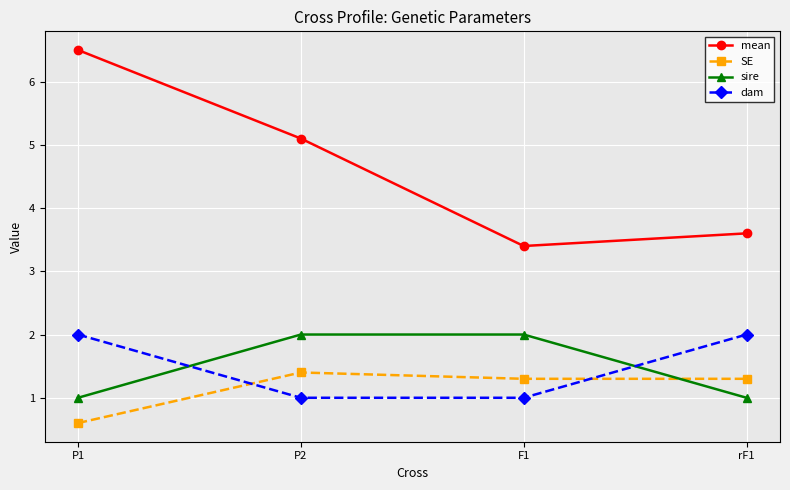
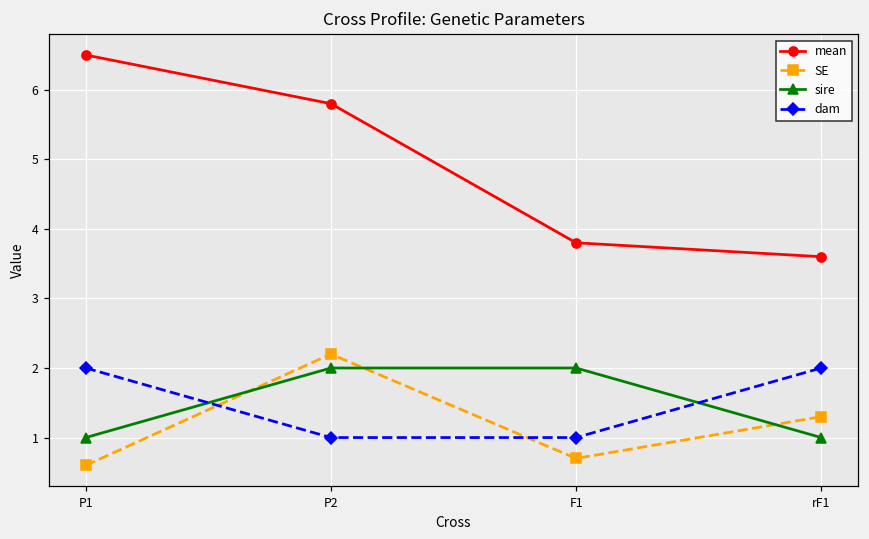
  {
    "mean": {
      "P1": 6.5,
-     "P2": 5.1,
-     "F1": 3.4,
+     "P2": 5.8,
+     "F1": 3.8,
      "rF1": 3.6
    },
    "SE": {
      "P1": 0.6,
-     "P2": 1.4,
-     "F1": 1.3,
+     "P2": 2.2,
+     "F1": 0.7,
      "rF1": 1.3
    },
    "sire": {
      "P1": 1.0,
      "P2": 2.0,
      "F1": 2.0,
      "rF1": 1.0
    },
    "dam": {
      "P1": 2.0,
      "P2": 1.0,
      "F1": 1.0,
      "rF1": 2.0
    }
  }
